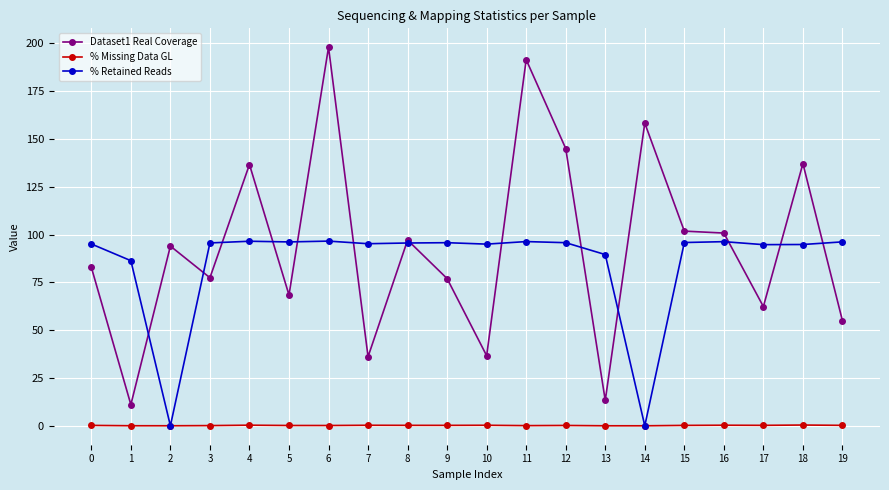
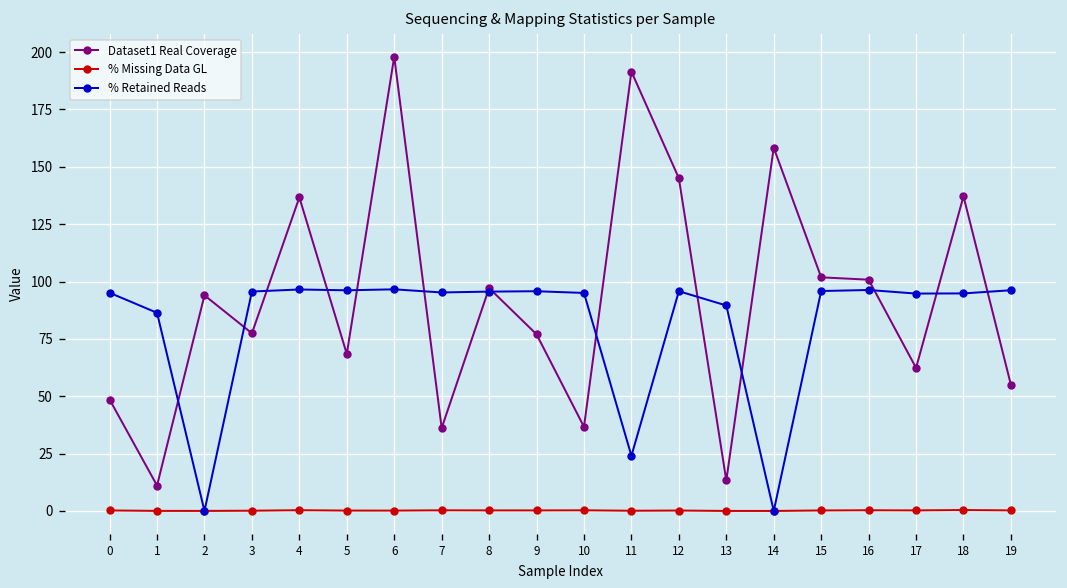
  {
    "Dataset1 Real Coverage": {
-     "0": 83,
+     "0": 49,
      "1": 11,
      "2": 94,
      "3": 77,
      "4": 137,
      "5": 68,
      "6": 198,
      "7": 36,
      "8": 97,
      "9": 77,
      "10": 37,
      "11": 191,
      "12": 145,
      "13": 13,
      "14": 158,
      "15": 102,
      "16": 101,
      "17": 62,
      "18": 137,
      "19": 55
    },
    "% Missing Data GL": {
      "0": 0,
      "1": 0,
      "3": 0,
      "4": 0,
      "5": 0,
      "6": 0,
      "7": 0,
      "8": 0,
      "9": 0,
      "10": 0,
      "11": 0,
      "12": 0,
      "13": 0,
      "15": 0,
      "16": 0,
      "17": 0,
      "18": 0,
      "19": 0
    },
    "% Retained Reads": {
      "0": 95,
      "1": 86,
      "3": 96,
      "4": 97,
      "5": 96,
      "6": 97,
      "7": 95,
      "8": 96,
      "9": 96,
      "10": 95,
-     "11": 96,
+     "11": 24,
      "12": 96,
      "13": 90,
      "15": 96,
      "16": 96,
      "17": 95,
      "18": 95,
      "19": 96
    }
  }
